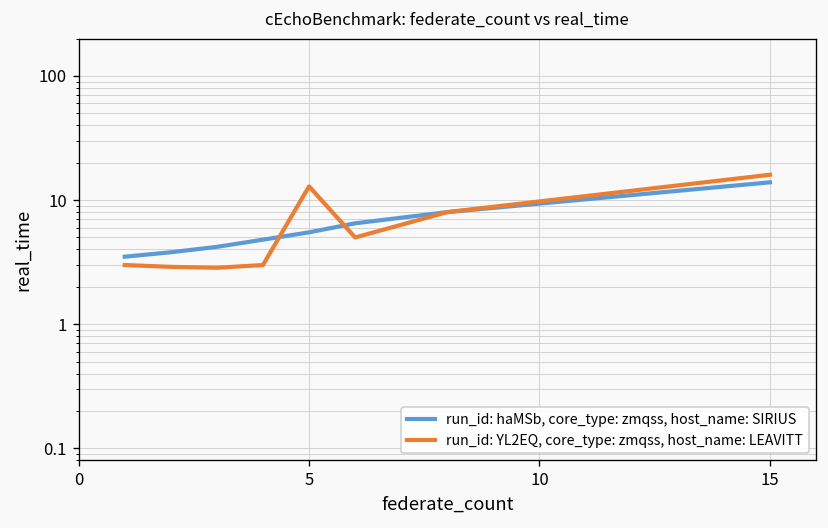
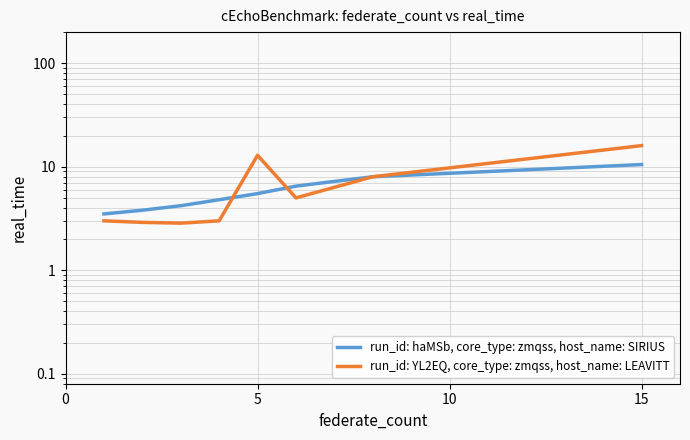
  {
    "run_id: haMSb, core_type: zmqss, host_name: SIRIUS": {
      "5": 6,
-     "15": 14
+     "15": 11
    },
    "run_id: YL2EQ, core_type: zmqss, host_name: LEAVITT": {
      "5": 13,
      "15": 16
    }
  }
